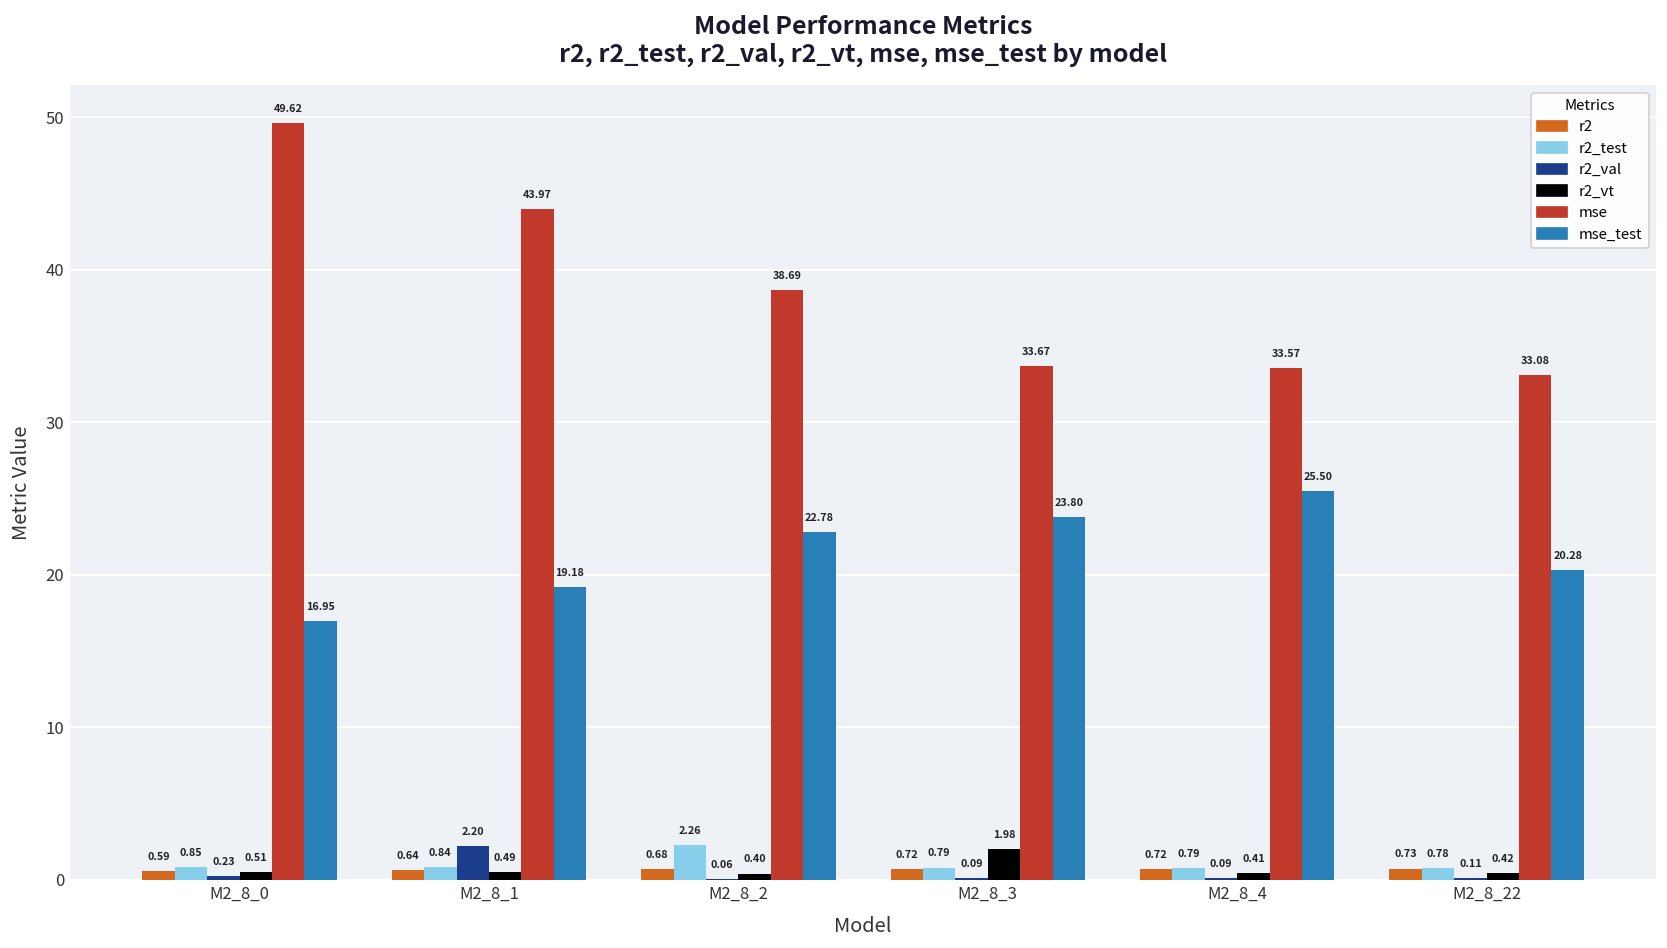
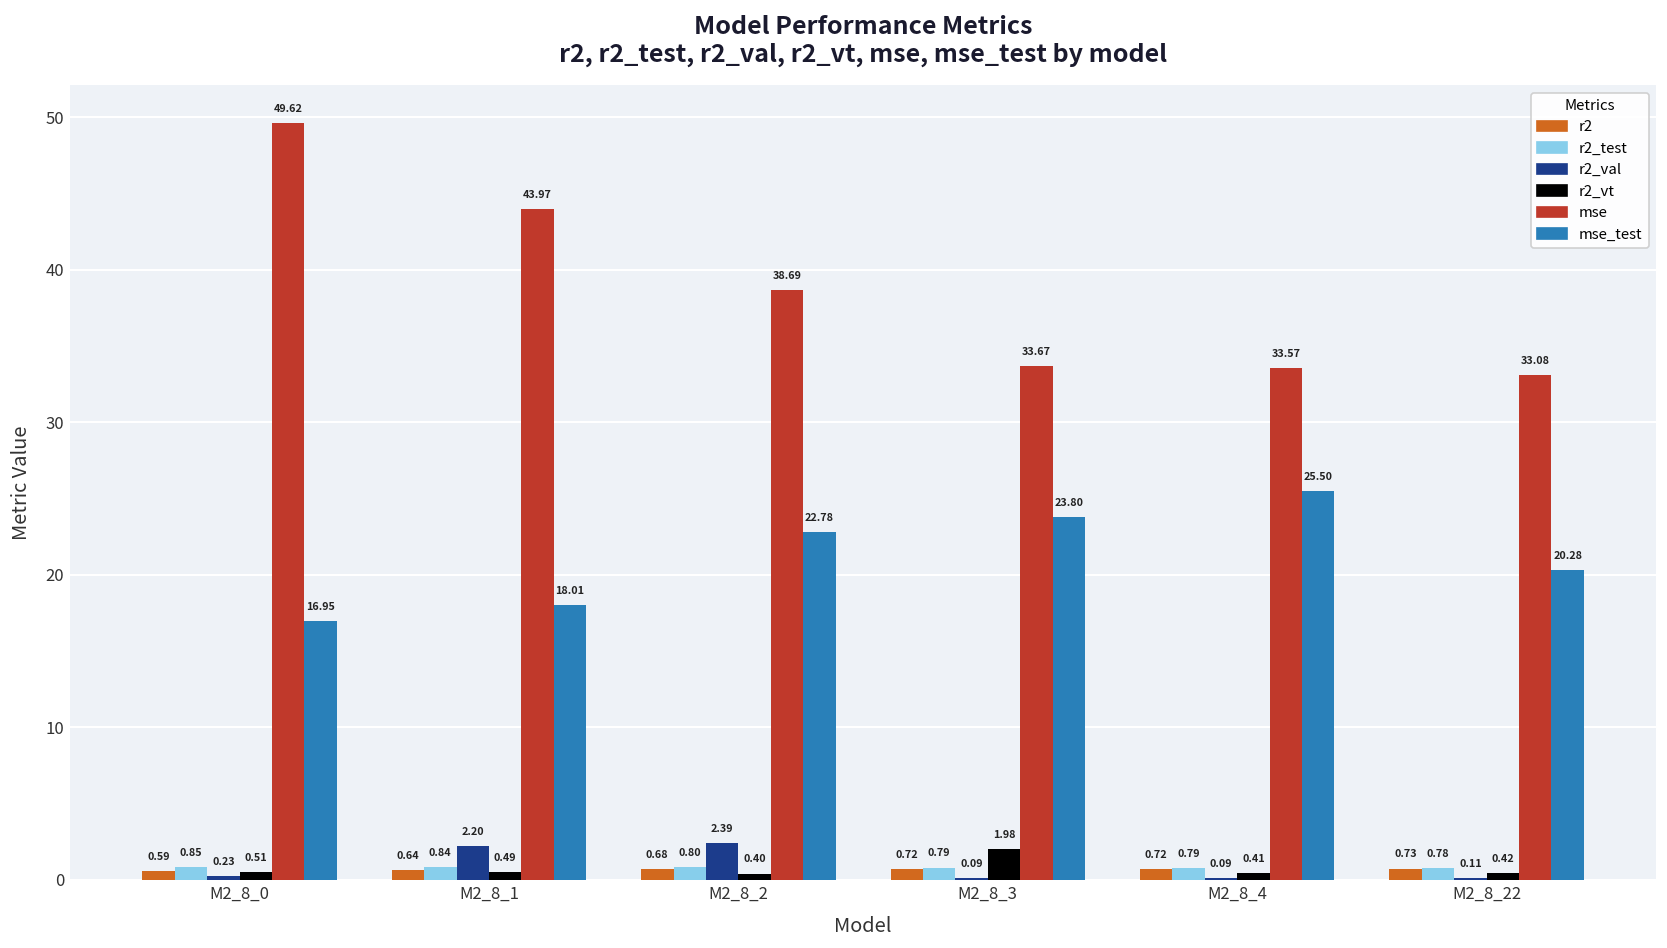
  {
    "r2_test": {
      "M2_8_0": 0.85,
      "M2_8_1": 0.84,
-     "M2_8_2": 2.26,
+     "M2_8_2": 0.80,
      "M2_8_3": 0.79,
      "M2_8_4": 0.79,
      "M2_8_22": 0.78
    },
    "r2_val": {
      "M2_8_0": 0.23,
      "M2_8_1": 2.20,
-     "M2_8_2": 0.06,
+     "M2_8_2": 2.39,
      "M2_8_3": 0.09,
      "M2_8_4": 0.09,
      "M2_8_22": 0.11
    },
    "r2_vt": {
      "M2_8_0": 0.51,
      "M2_8_1": 0.49,
      "M2_8_2": 0.40,
      "M2_8_3": 1.98,
      "M2_8_4": 0.41,
      "M2_8_22": 0.42
    },
    "mse_test": {
      "M2_8_0": 16.95,
-     "M2_8_1": 19.18,
+     "M2_8_1": 18.01,
      "M2_8_2": 22.78,
      "M2_8_3": 23.80,
      "M2_8_4": 25.50,
      "M2_8_22": 20.28
    }
  }
